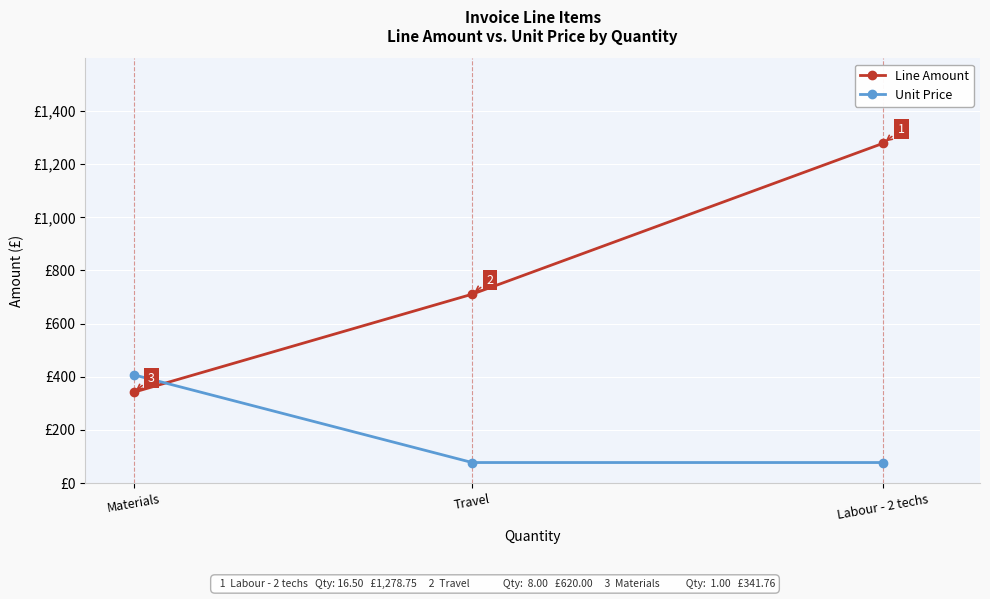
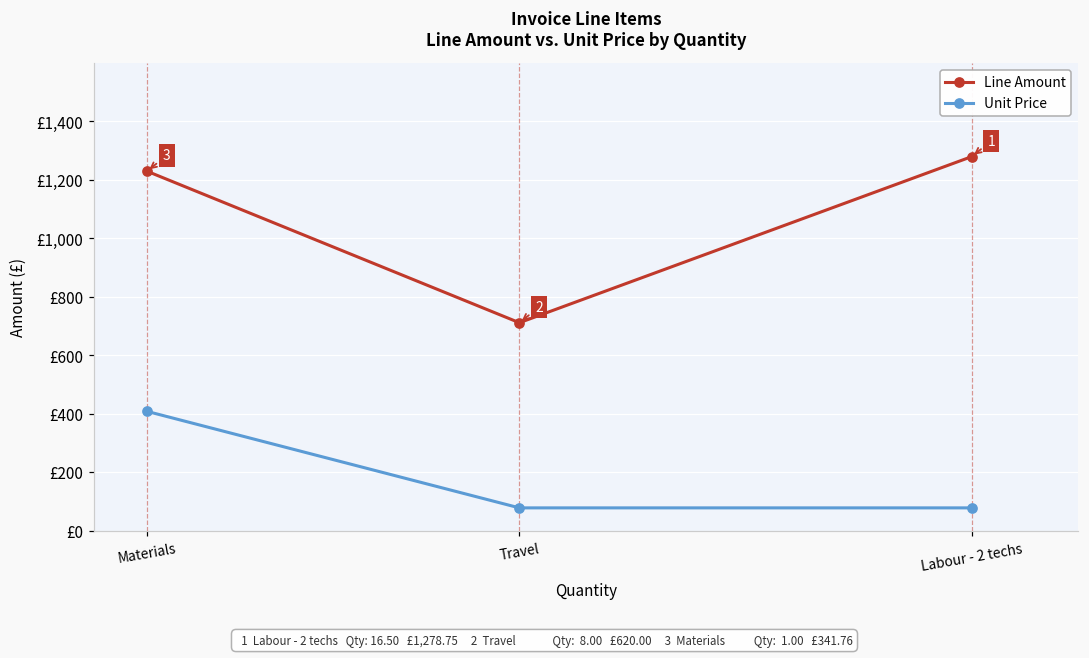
  {
    "Line Amount": {
-     "Materials": "£340"
+     "Materials": "£1,230"
    },
    "Unit Price": {
      "Materials": "£410",
      "Travel": "£80",
      "Labour - 2 techs": "£80"
    }
  }
